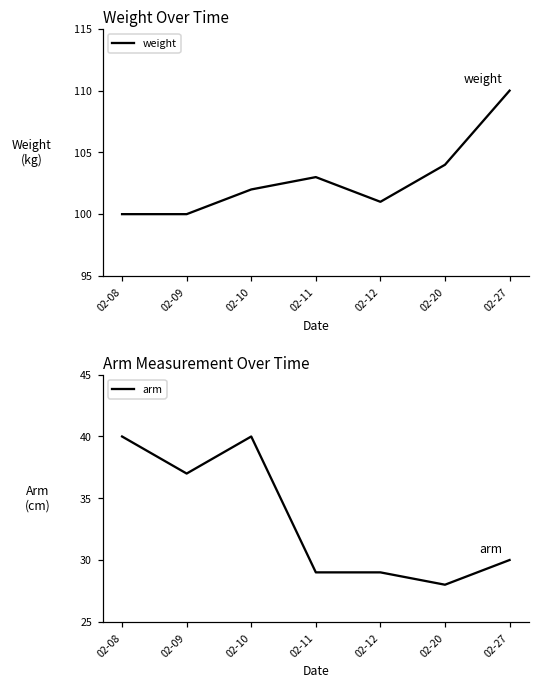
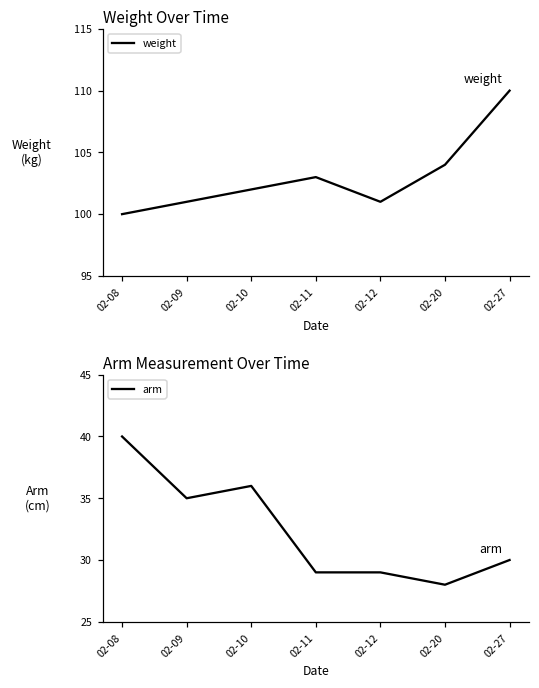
  {
    "Weight Over Time": {
      "02-08": 100,
-     "02-09": 100,
+     "02-09": 101,
      "02-10": 102,
      "02-11": 103,
      "02-12": 101,
      "02-20": 104,
      "02-27": 110
    },
    "Arm Measurement Over Time": {
      "02-08": 40,
-     "02-09": 37,
-     "02-10": 40,
+     "02-09": 35,
+     "02-10": 36,
      "02-11": 29,
      "02-12": 29,
      "02-20": 28,
      "02-27": 30
    }
  }
